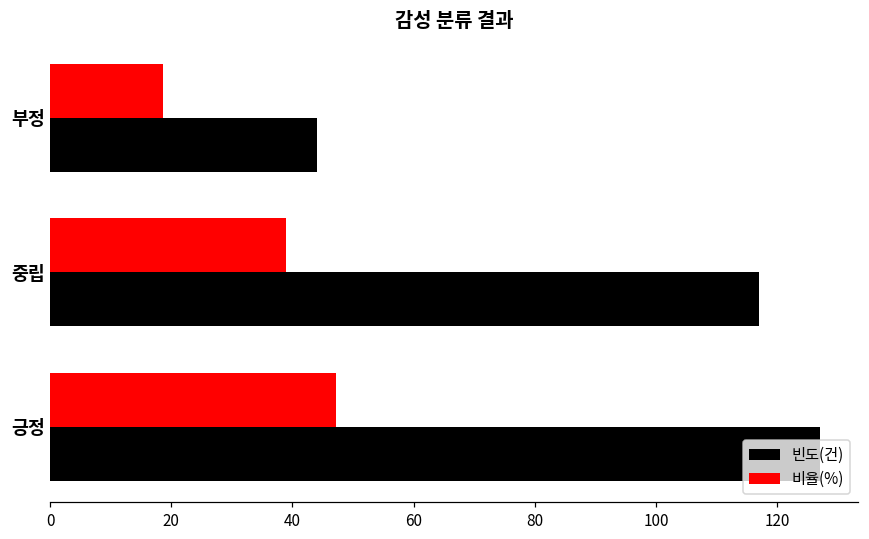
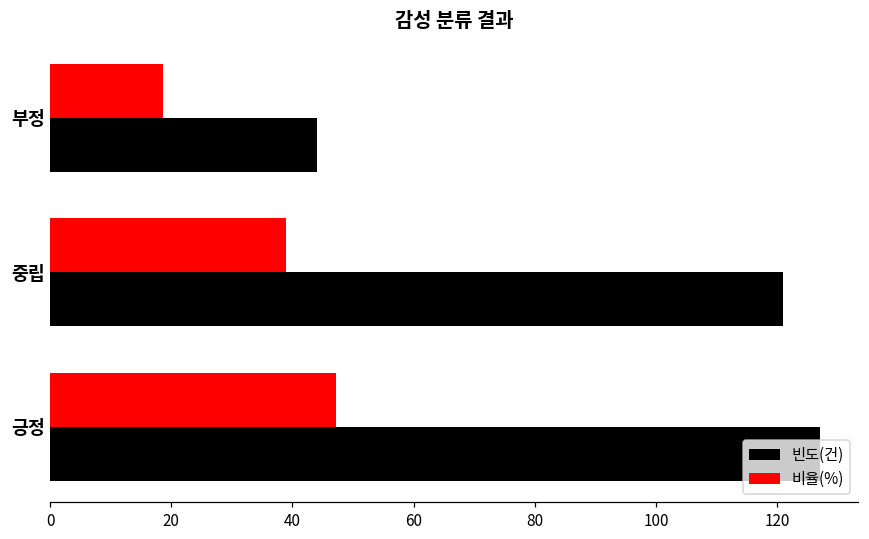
  {
    "빈도(건)": {
      "부정": 44,
-     "중립": 117
+     "중립": 121
    },
    "비율(%)": {
      "부정": 19,
      "중립": 39,
      "긍정": 47
    }
  }
